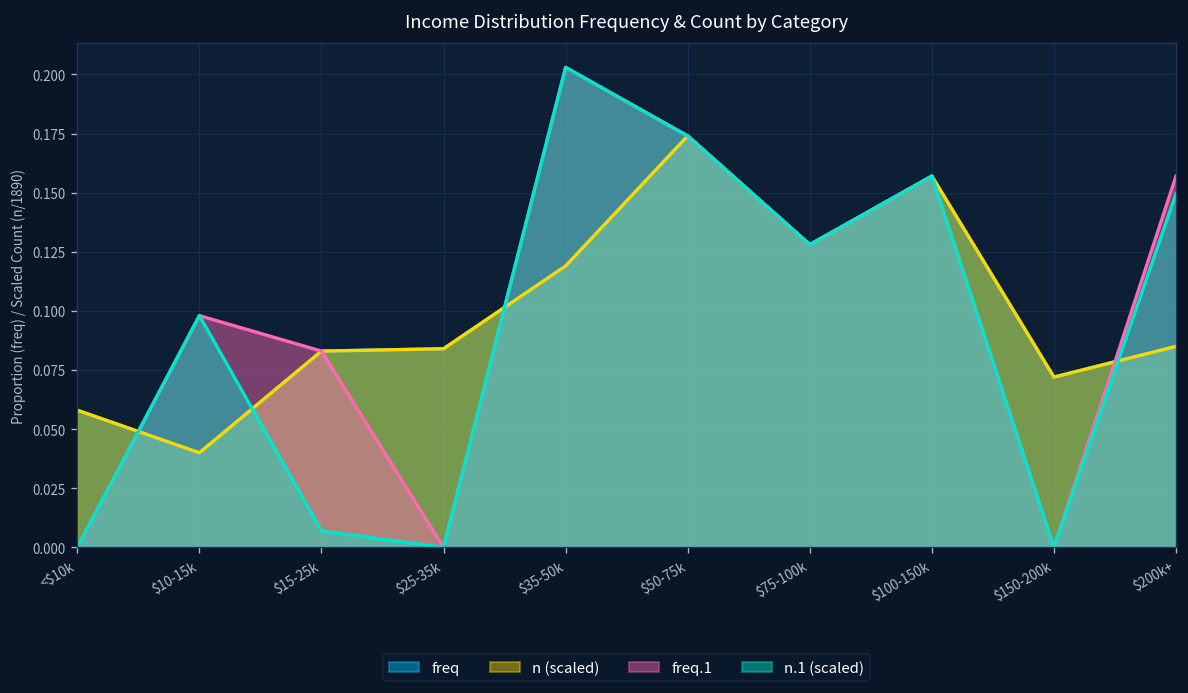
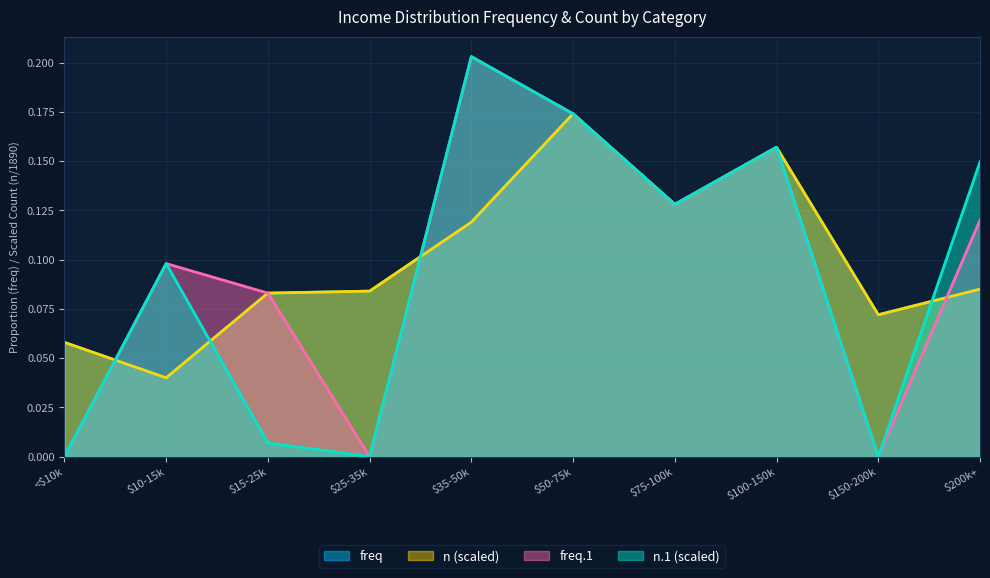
  {
    "n (scaled)": {
      "<$10k": 0.058,
      "$10-15k": 0.040,
      "$25-35k": 0.084,
      "$35-50k": 0.119,
      "$150-200k": 0.072,
      "$200k+": 0.085
    },
    "freq.1": {
-     "$200k+": 0.157
+     "$200k+": 0.120
    },
    "n.1 (scaled)": {
      "$15-25k": 0.007,
      "$200k+": 0.150
    }
  }
